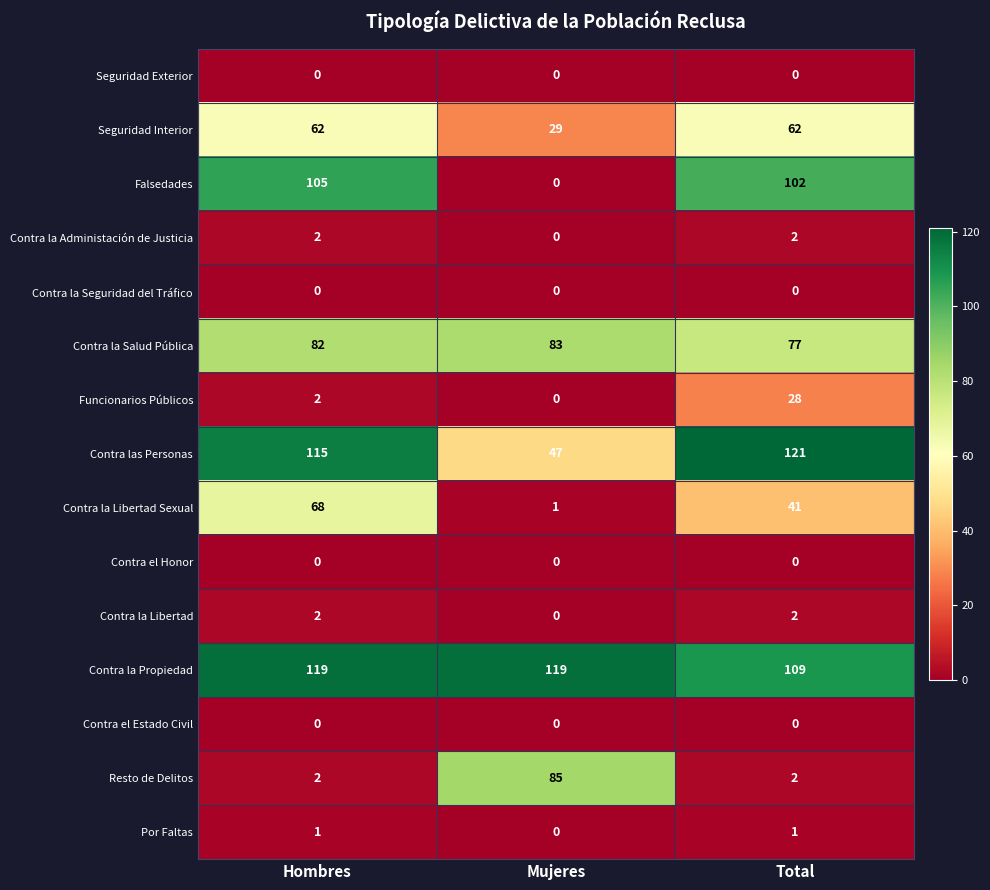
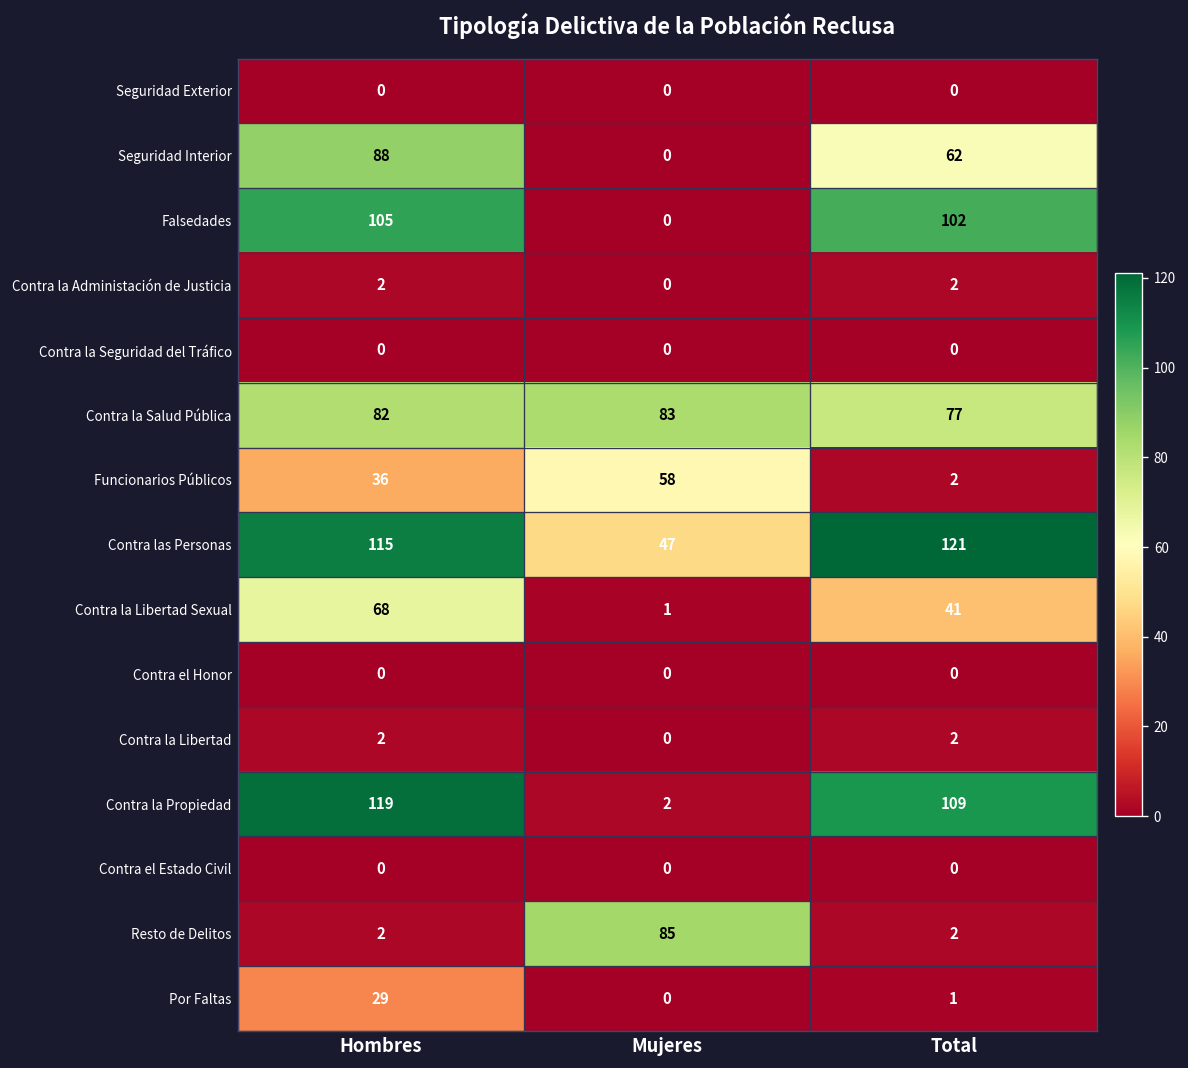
  {
    "Seguridad Exterior": {
      "Hombres": 0,
      "Mujeres": 0,
      "Total": 0
    },
    "Seguridad Interior": {
-     "Hombres": 62,
-     "Mujeres": 29,
+     "Hombres": 88,
+     "Mujeres": 0,
      "Total": 62
    },
    "Falsedades": {
      "Hombres": 105,
      "Mujeres": 0,
      "Total": 102
    },
    "Contra la Administación de Justicia": {
      "Hombres": 2,
      "Mujeres": 0,
      "Total": 2
    },
    "Contra la Seguridad del Tráfico": {
      "Hombres": 0,
      "Mujeres": 0,
      "Total": 0
    },
    "Contra la Salud Pública": {
      "Hombres": 82,
      "Mujeres": 83,
      "Total": 77
    },
    "Funcionarios Públicos": {
-     "Hombres": 2,
-     "Mujeres": 0,
-     "Total": 28
+     "Hombres": 36,
+     "Mujeres": 58,
+     "Total": 2
    },
    "Contra las Personas": {
      "Hombres": 115,
      "Mujeres": 47,
      "Total": 121
    },
    "Contra la Libertad Sexual": {
      "Hombres": 68,
      "Mujeres": 1,
      "Total": 41
    },
    "Contra el Honor": {
      "Hombres": 0,
      "Mujeres": 0,
      "Total": 0
    },
    "Contra la Libertad": {
      "Hombres": 2,
      "Mujeres": 0,
      "Total": 2
    },
    "Contra la Propiedad": {
      "Hombres": 119,
-     "Mujeres": 119,
+     "Mujeres": 2,
      "Total": 109
    },
    "Contra el Estado Civil": {
      "Hombres": 0,
      "Mujeres": 0,
      "Total": 0
    },
    "Resto de Delitos": {
      "Hombres": 2,
      "Mujeres": 85,
      "Total": 2
    },
    "Por Faltas": {
-     "Hombres": 1,
+     "Hombres": 29,
      "Mujeres": 0,
      "Total": 1
    }
  }
